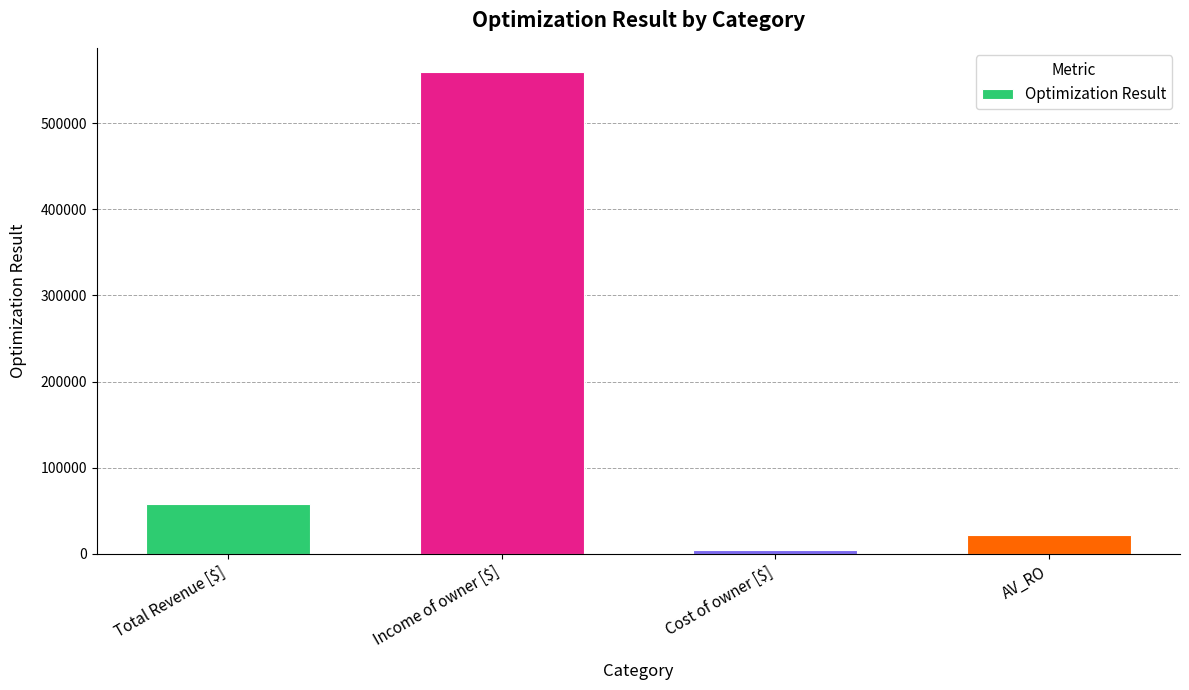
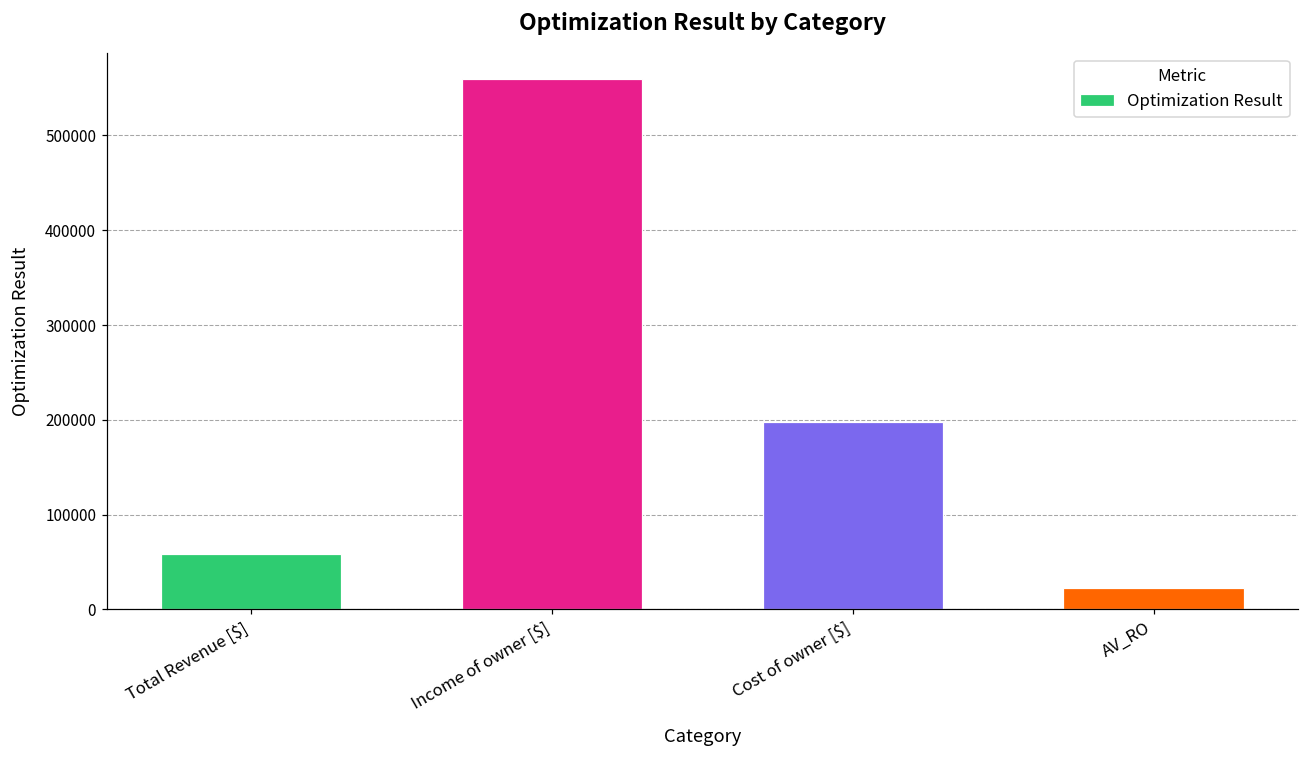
  {
    "Total Revenue [$]": 60000,
    "Income of owner [$]": 560000,
-   "Cost of owner [$]": 0,
+   "Cost of owner [$]": 200000,
    "AV_RO": 20000
  }
